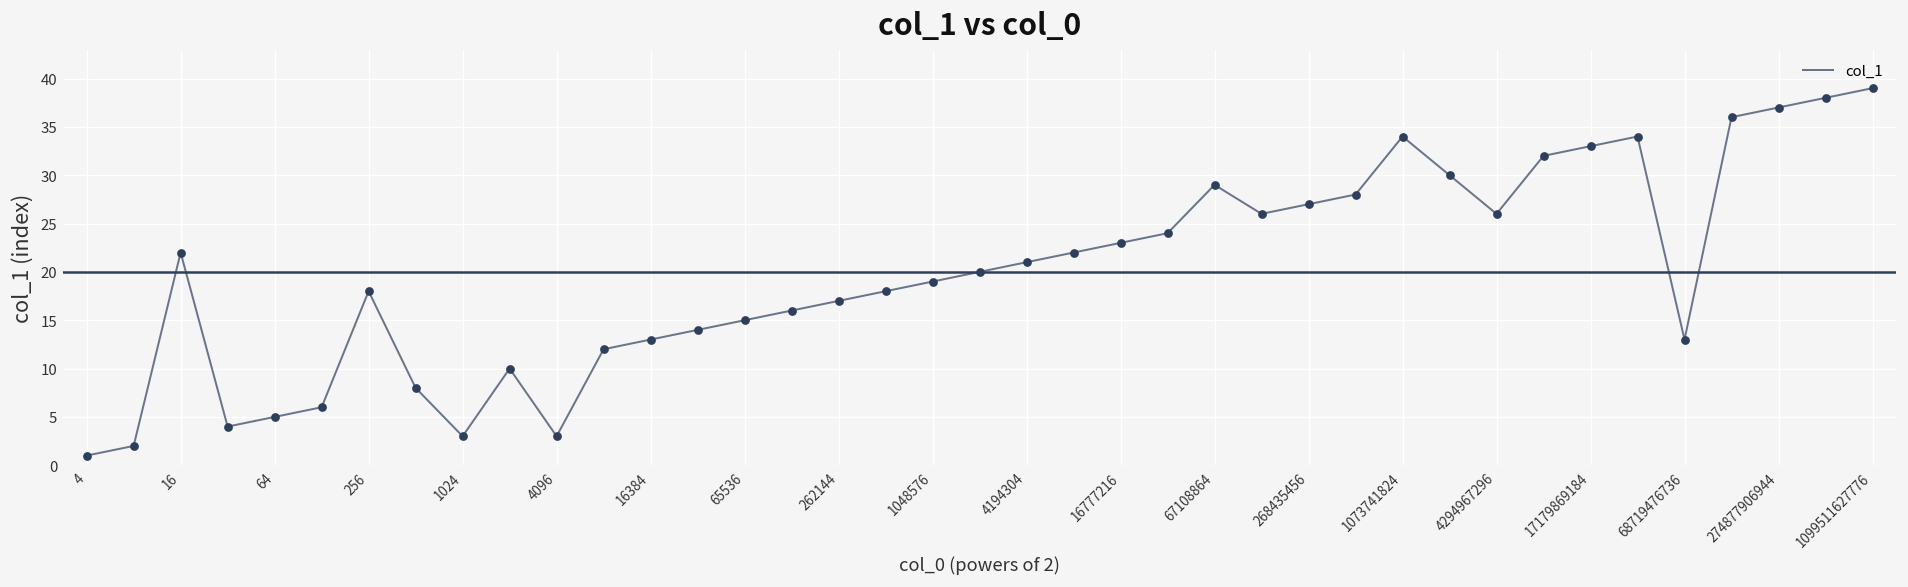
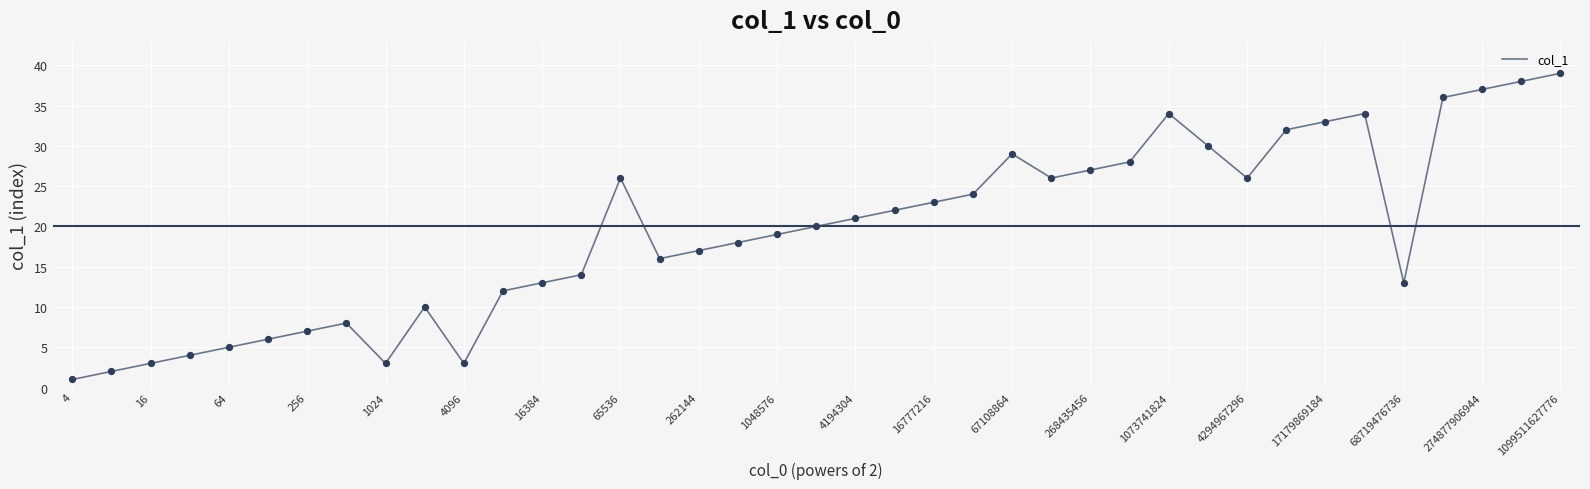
  {
    "4": 1,
-   "16": 22,
+   "16": 3,
    "64": 5,
-   "256": 18,
+   "256": 7,
    "1024": 3,
    "4096": 3,
    "16384": 13,
-   "65536": 15,
+   "65536": 26,
    "262144": 17,
    "1048576": 19,
    "4194304": 21,
    "16777216": 23,
    "67108864": 29,
    "268435456": 27,
    "1073741824": 34,
    "4294967296": 26,
    "17179869184": 33,
    "68719476736": 13,
    "274877906944": 37,
    "1099511627776": 39
  }
